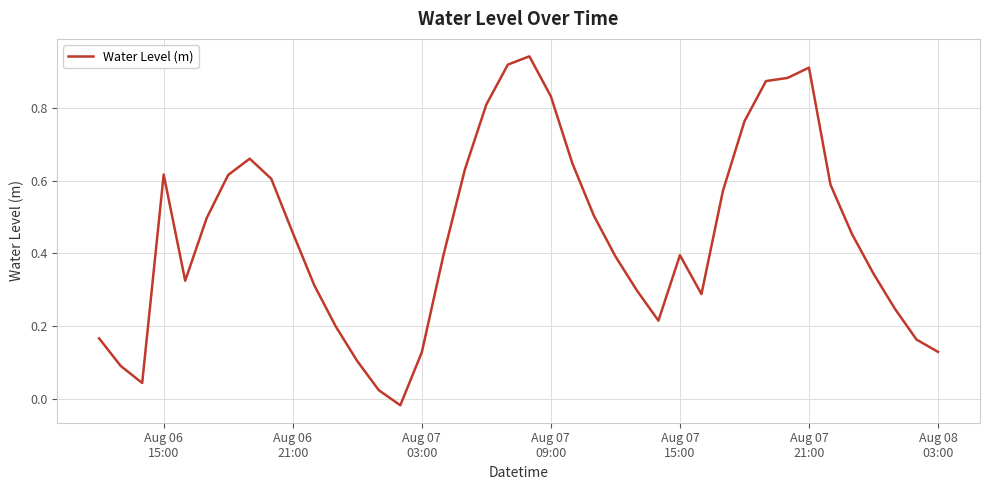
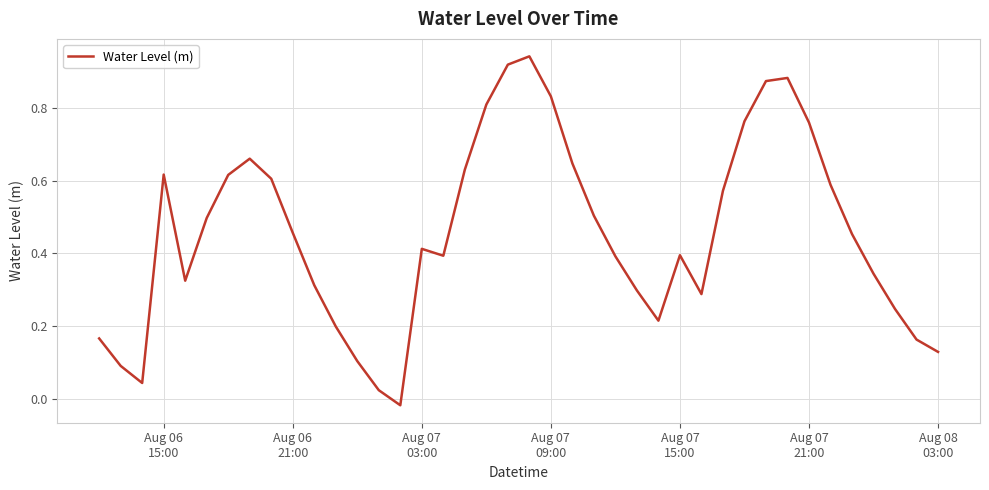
  {
    "Aug 06 15:00": 0.62,
    "Aug 06 21:00": 0.46,
-   "Aug 07 03:00": 0.13,
+   "Aug 07 03:00": 0.41,
    "Aug 07 09:00": 0.83,
    "Aug 07 15:00": 0.40,
-   "Aug 07 21:00": 0.91,
+   "Aug 07 21:00": 0.76,
    "Aug 08 03:00": 0.13
  }
